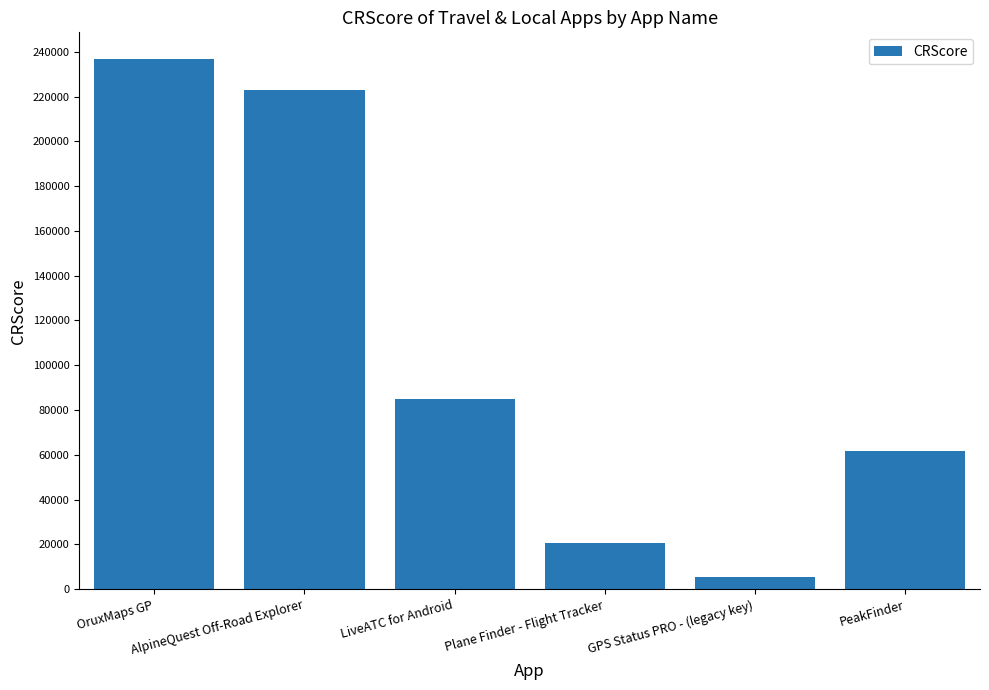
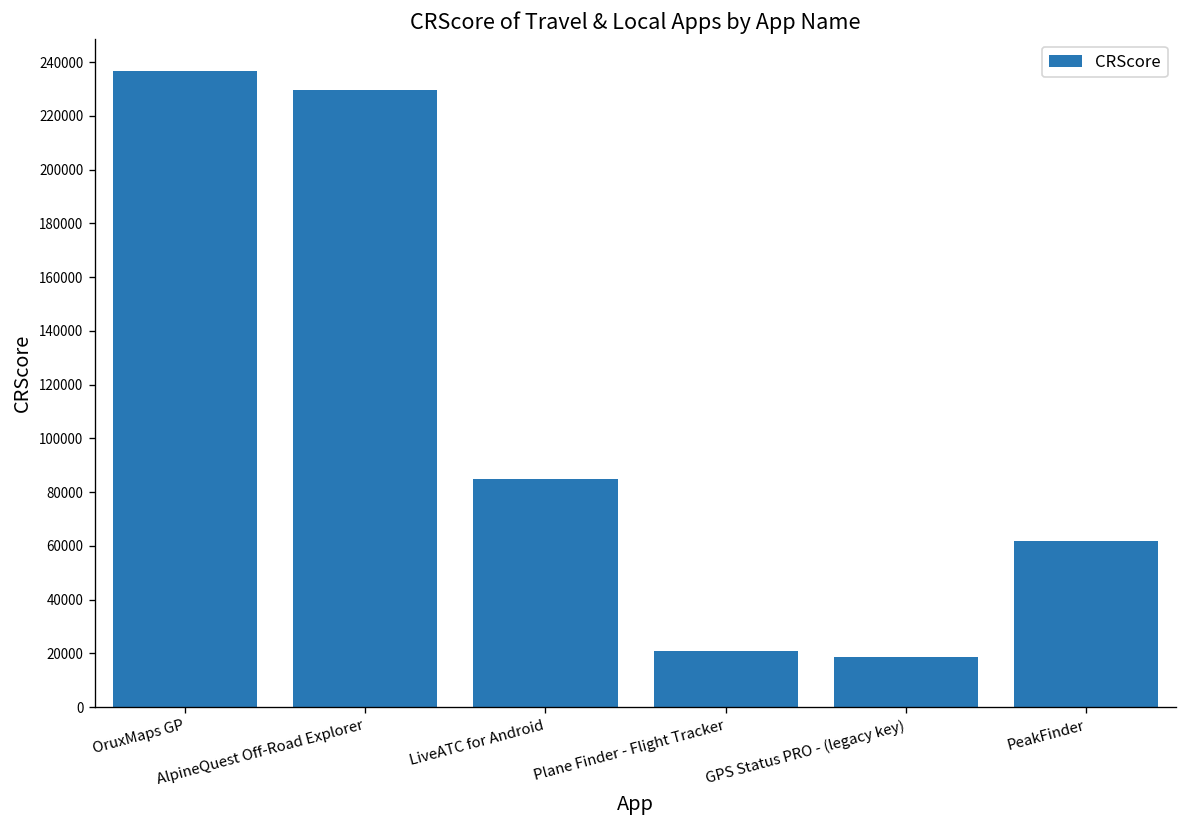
  {
    "OruxMaps GP": 237000,
-   "AlpineQuest Off-Road Explorer": 223000,
+   "AlpineQuest Off-Road Explorer": 229000,
    "LiveATC for Android": 85000,
    "Plane Finder - Flight Tracker": 21000,
-   "GPS Status PRO - (legacy key)": 5000,
+   "GPS Status PRO - (legacy key)": 18000,
    "PeakFinder": 62000
  }
